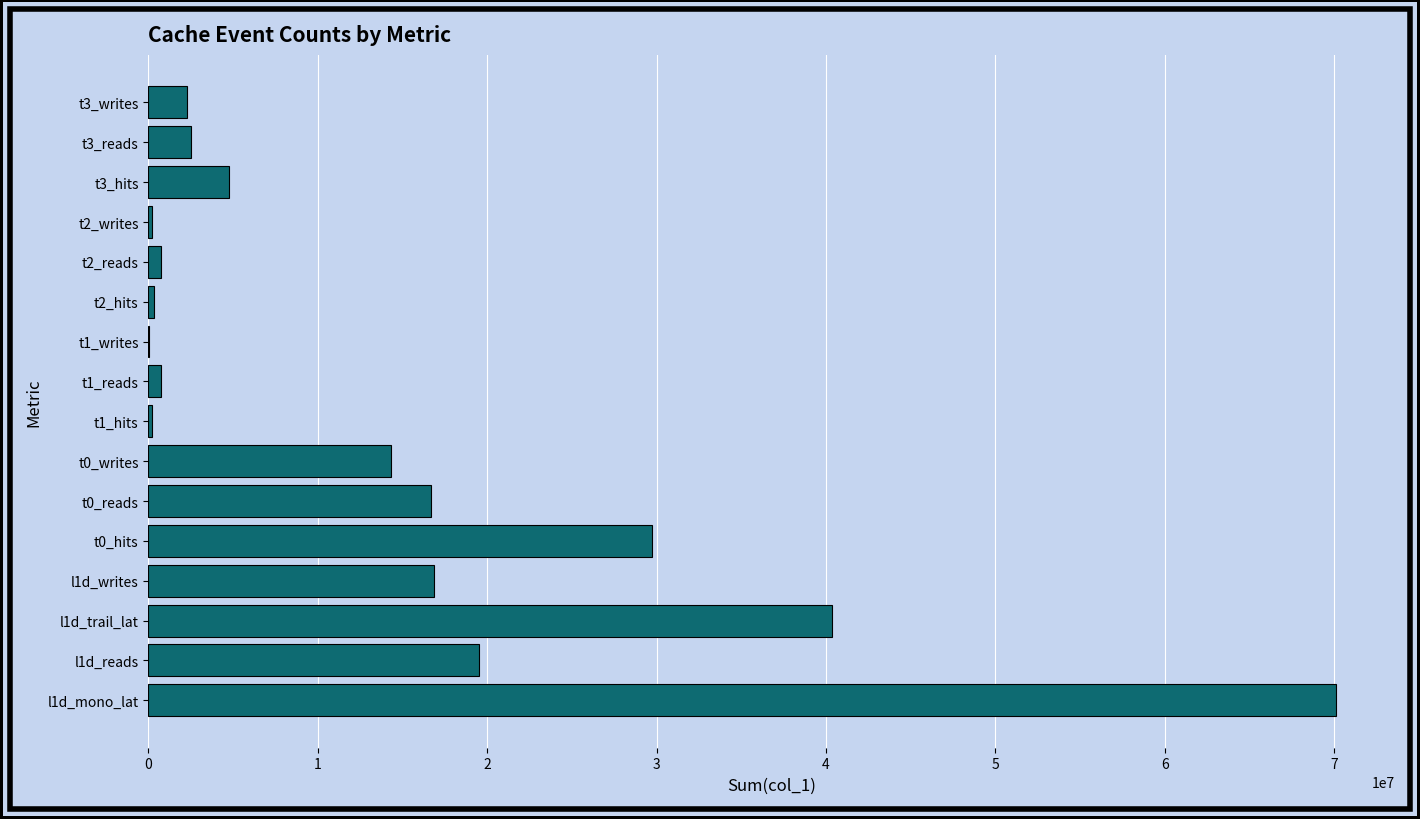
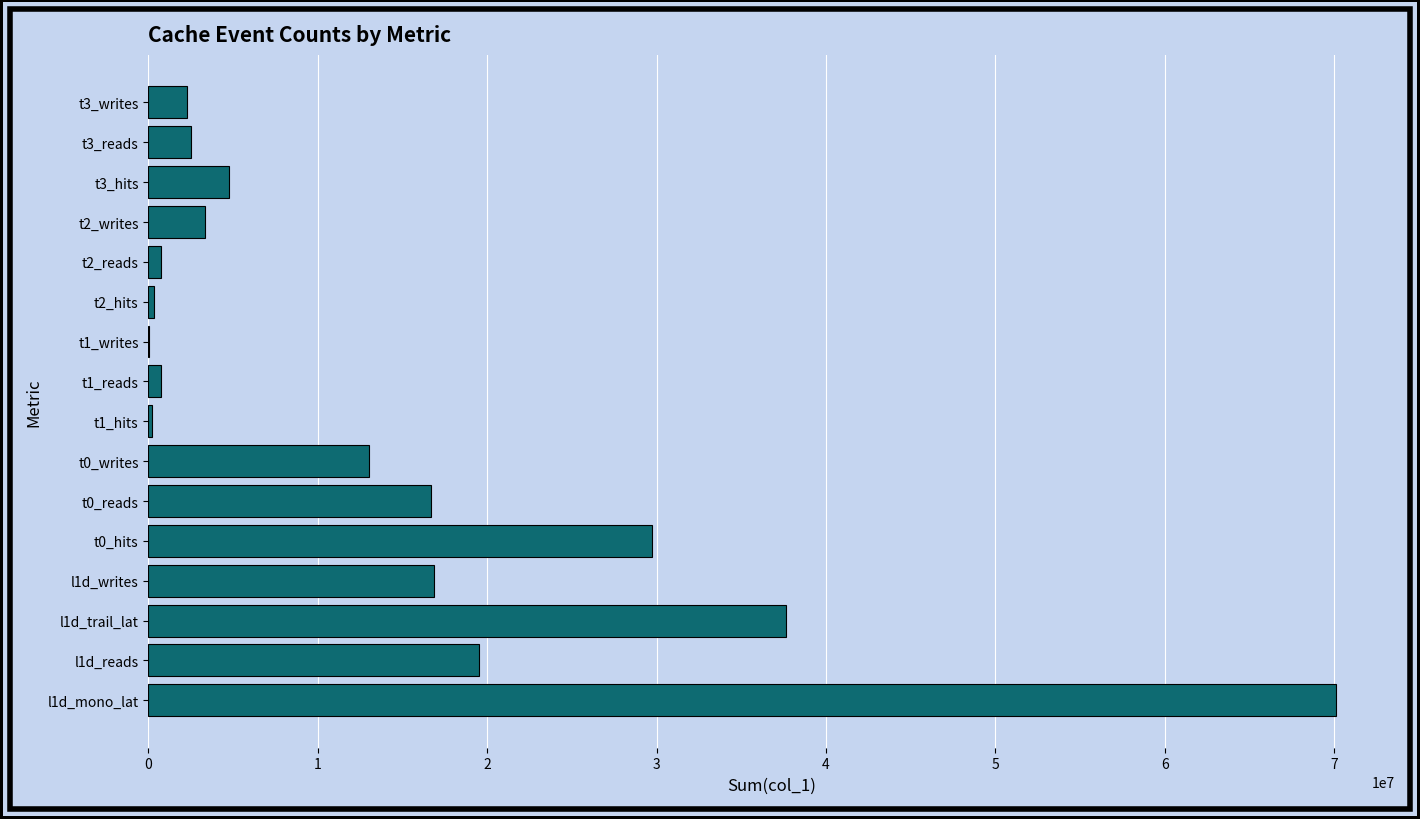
  {
    "t3_writes": 2200000,
    "t3_reads": 2500000,
    "t3_hits": 4800000,
-   "t2_writes": 200000,
+   "t2_writes": 3300000,
    "t2_reads": 700000,
    "t2_hits": 300000,
    "t1_reads": 700000,
    "t1_hits": 200000,
-   "t0_writes": 14300000,
+   "t0_writes": 13000000,
    "t0_reads": 16700000,
    "t0_hits": 29700000,
    "l1d_writes": 16800000,
-   "l1d_trail_lat": 40300000,
+   "l1d_trail_lat": 37600000,
    "l1d_reads": 19500000,
    "l1d_mono_lat": 70100000
  }
